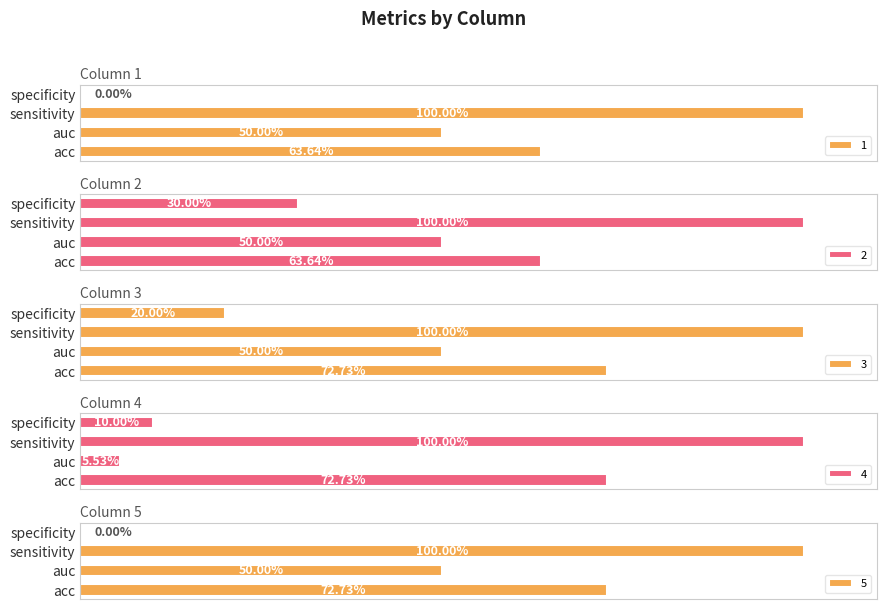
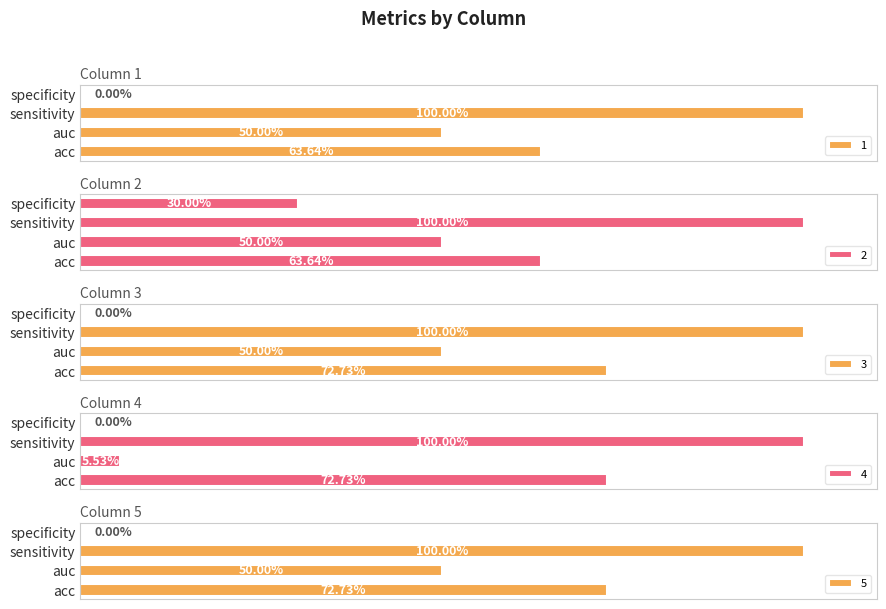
  {
    "Column 1": {
      "specificity": "0.00%",
      "sensitivity": "100.00%",
      "auc": "50.00%",
      "acc": "63.64%"
    },
    "Column 2": {
      "specificity": "30.00%",
      "sensitivity": "100.00%",
      "auc": "50.00%",
      "acc": "63.64%"
    },
    "Column 3": {
-     "specificity": "20.00%",
+     "specificity": "0.00%",
      "sensitivity": "100.00%",
      "auc": "50.00%",
      "acc": "72.73%"
    },
    "Column 4": {
-     "specificity": "10.00%",
+     "specificity": "0.00%",
      "sensitivity": "100.00%",
      "auc": "5.53%",
      "acc": "72.73%"
    },
    "Column 5": {
      "specificity": "0.00%",
      "sensitivity": "100.00%",
      "auc": "50.00%",
      "acc": "72.73%"
    }
  }
